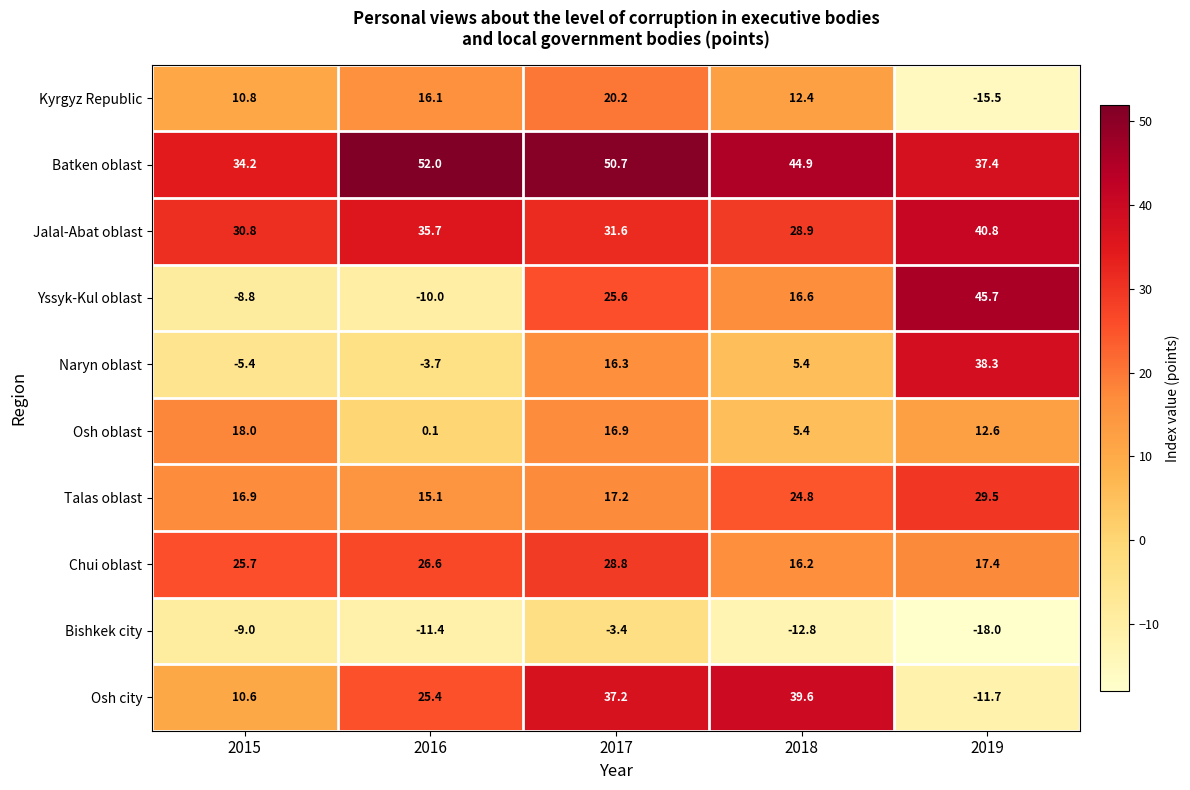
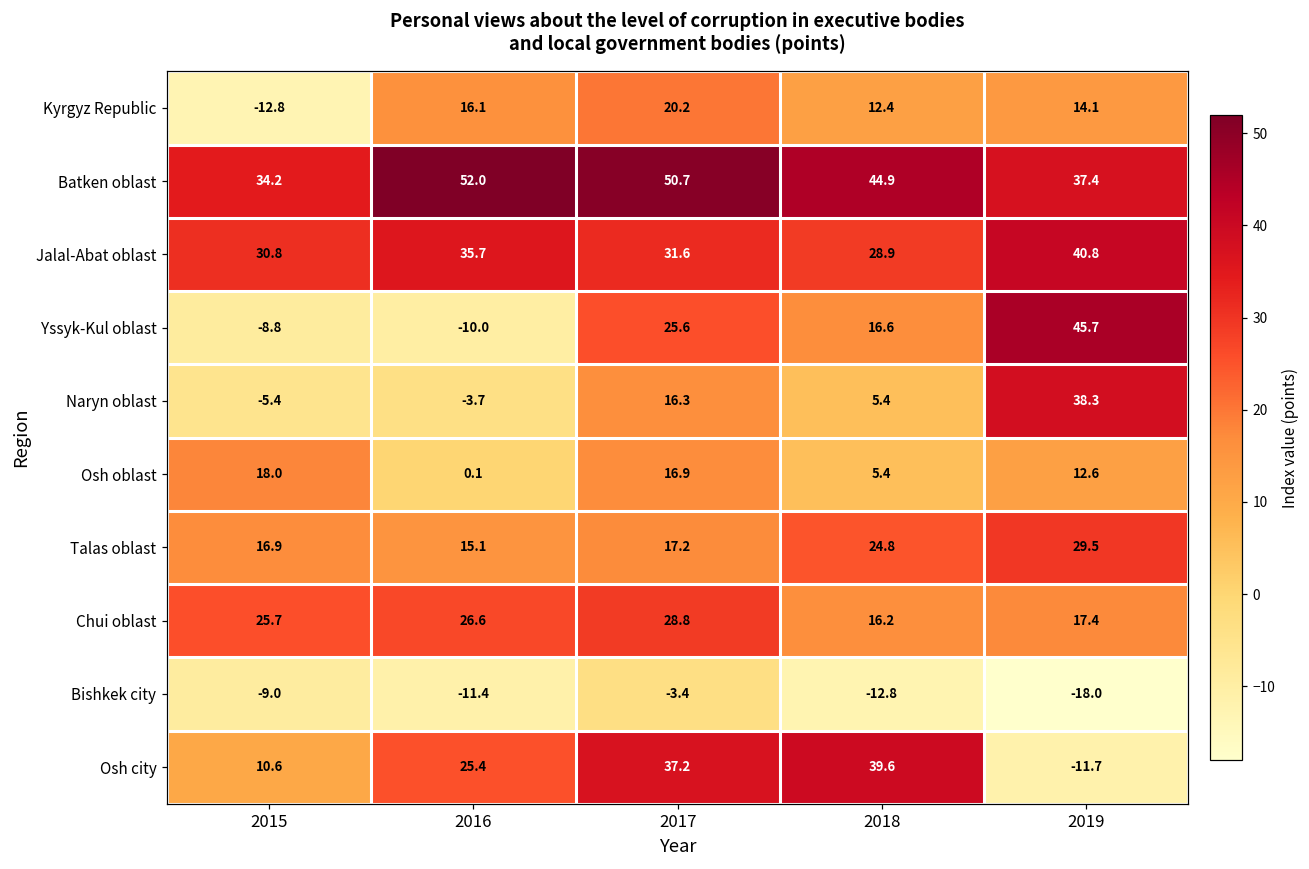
  {
    "Kyrgyz Republic": {
-     "2015": 10.8,
+     "2015": -12.8,
      "2016": 16.1,
      "2017": 20.2,
      "2018": 12.4,
-     "2019": -15.5
+     "2019": 14.1
    },
    "Batken oblast": {
      "2015": 34.2,
      "2016": 52.0,
      "2017": 50.7,
      "2018": 44.9,
      "2019": 37.4
    },
    "Jalal-Abat oblast": {
      "2015": 30.8,
      "2016": 35.7,
      "2017": 31.6,
      "2018": 28.9,
      "2019": 40.8
    },
    "Yssyk-Kul oblast": {
      "2015": -8.8,
      "2016": -10.0,
      "2017": 25.6,
      "2018": 16.6,
      "2019": 45.7
    },
    "Naryn oblast": {
      "2015": -5.4,
      "2016": -3.7,
      "2017": 16.3,
      "2018": 5.4,
      "2019": 38.3
    },
    "Osh oblast": {
      "2015": 18.0,
      "2016": 0.1,
      "2017": 16.9,
      "2018": 5.4,
      "2019": 12.6
    },
    "Talas oblast": {
      "2015": 16.9,
      "2016": 15.1,
      "2017": 17.2,
      "2018": 24.8,
      "2019": 29.5
    },
    "Chui oblast": {
      "2015": 25.7,
      "2016": 26.6,
      "2017": 28.8,
      "2018": 16.2,
      "2019": 17.4
    },
    "Bishkek city": {
      "2015": -9.0,
      "2016": -11.4,
      "2017": -3.4,
      "2018": -12.8,
      "2019": -18.0
    },
    "Osh city": {
      "2015": 10.6,
      "2016": 25.4,
      "2017": 37.2,
      "2018": 39.6,
      "2019": -11.7
    }
  }
